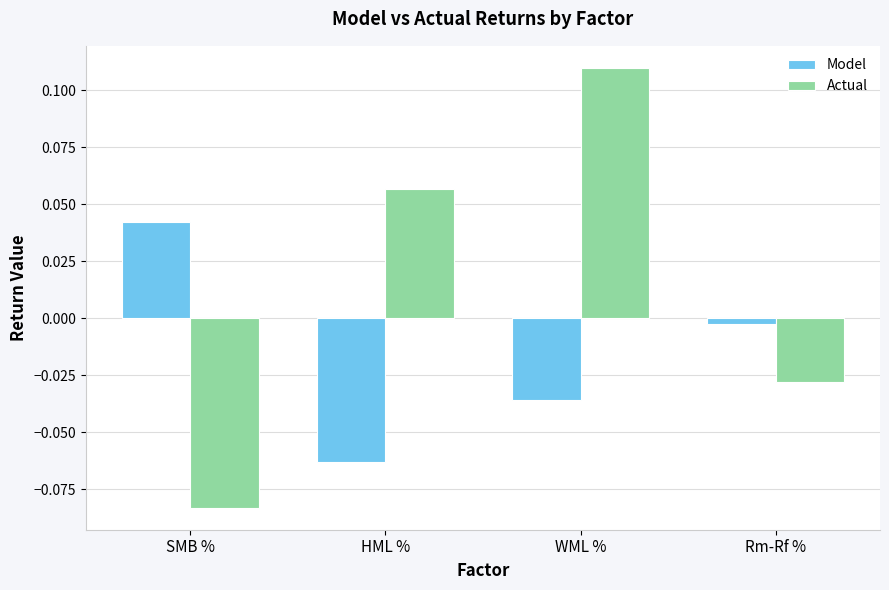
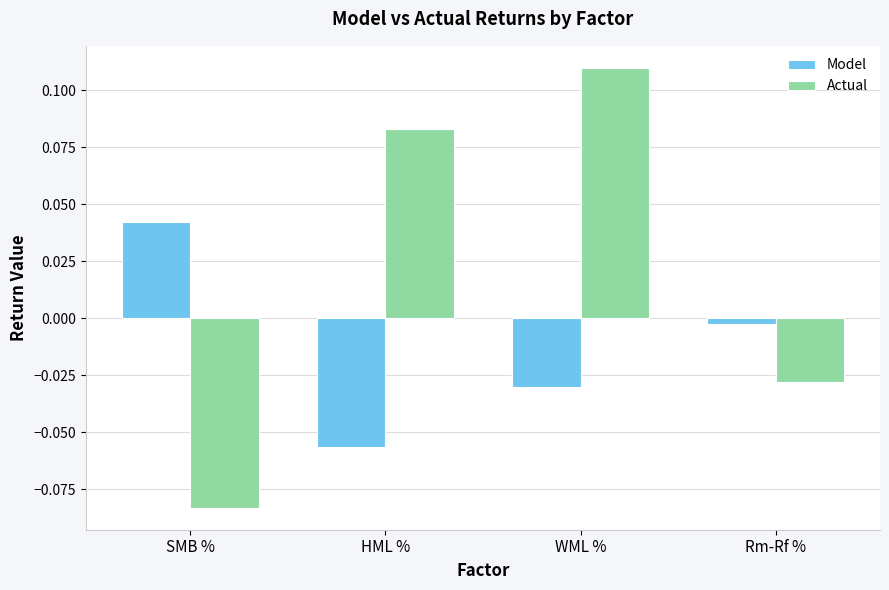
  {
    "Model": {
      "SMB %": 0.042,
-     "HML %": -0.063,
-     "WML %": -0.036,
+     "HML %": -0.056,
+     "WML %": -0.030,
      "Rm-Rf %": -0.003
    },
    "Actual": {
      "SMB %": -0.083,
-     "HML %": 0.057,
+     "HML %": 0.083,
      "WML %": 0.110,
      "Rm-Rf %": -0.028
    }
  }
